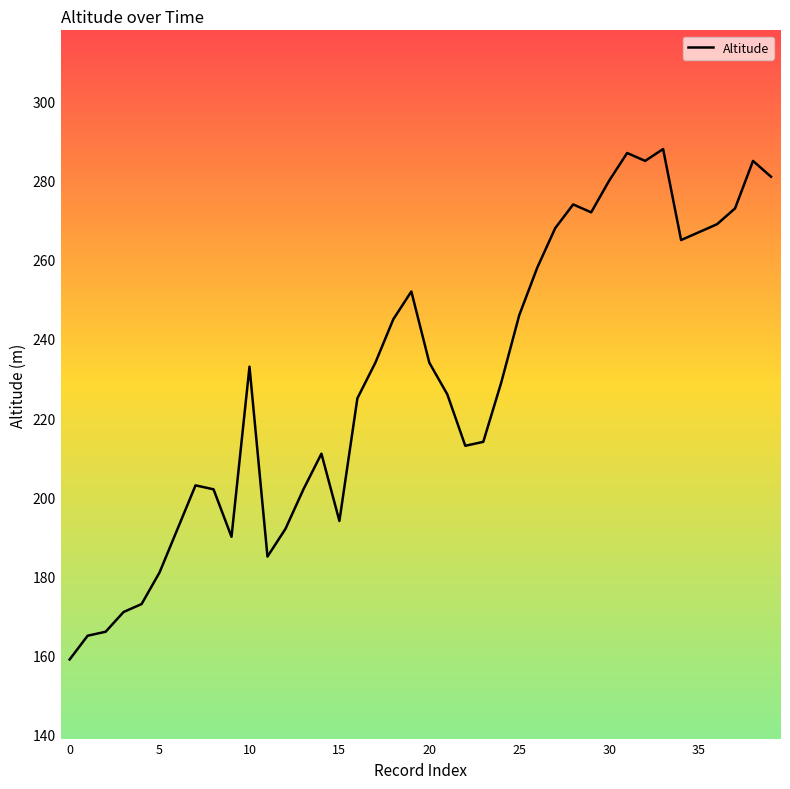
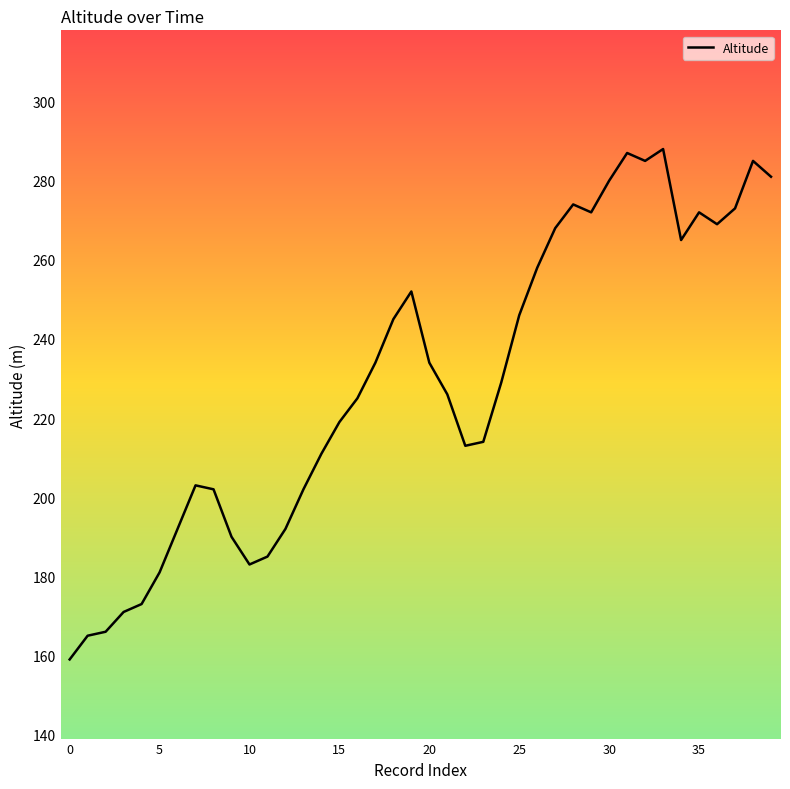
  {
    "0": 159,
    "5": 181,
-   "10": 233,
-   "15": 194,
+   "10": 183,
+   "15": 219,
    "20": 234,
    "25": 246,
    "30": 280,
-   "35": 267
+   "35": 272
  }
